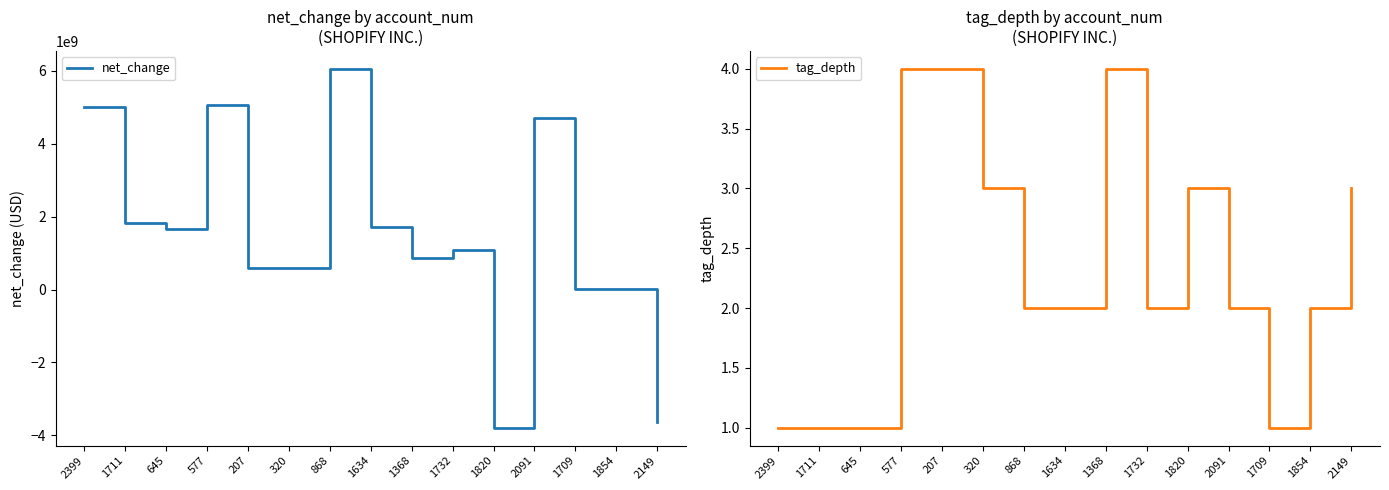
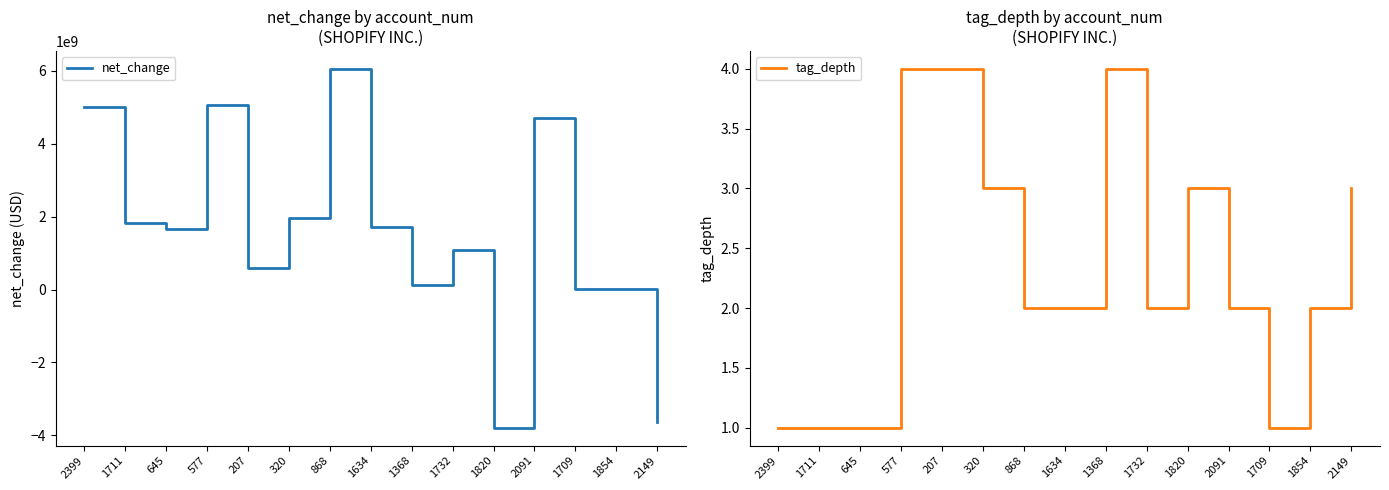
  {
    "net_change by account_num (SHOPIFY INC.)": {
      "2399": 5000000000,
      "1711": 1800000000,
      "645": 1600000000,
      "577": 5100000000,
      "207": 600000000,
-     "320": 600000000,
+     "320": 2000000000,
      "868": 6100000000,
      "1634": 1700000000,
-     "1368": 900000000,
+     "1368": 100000000,
      "1732": 1100000000,
      "1820": -3800000000,
      "2091": 4700000000,
      "1709": 0,
      "1854": 0,
      "2149": -3600000000
    },
    "tag_depth by account_num (SHOPIFY INC.)": {
      "2399": 1.00,
      "1711": 1.00,
      "645": 1.00,
      "577": 4.00,
      "207": 4.00,
      "320": 3.00,
      "868": 2.00,
      "1634": 2.00,
      "1368": 4.00,
      "1732": 2.00,
      "1820": 3.00,
      "2091": 2.00,
      "1709": 1.00,
      "1854": 2.00,
      "2149": 3.00
    }
  }
